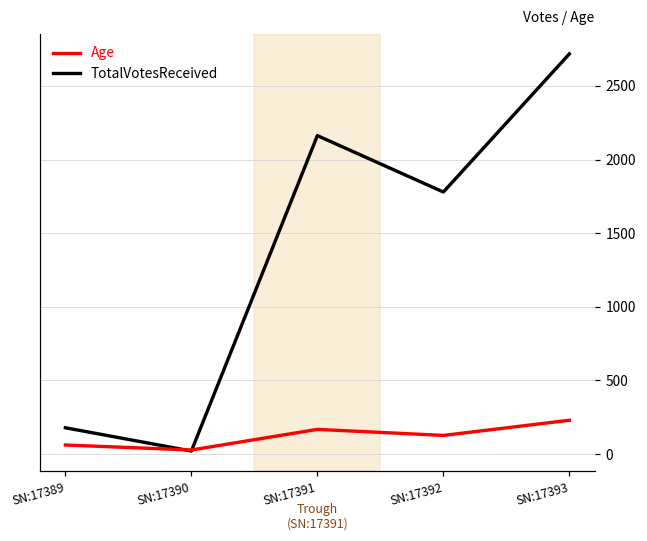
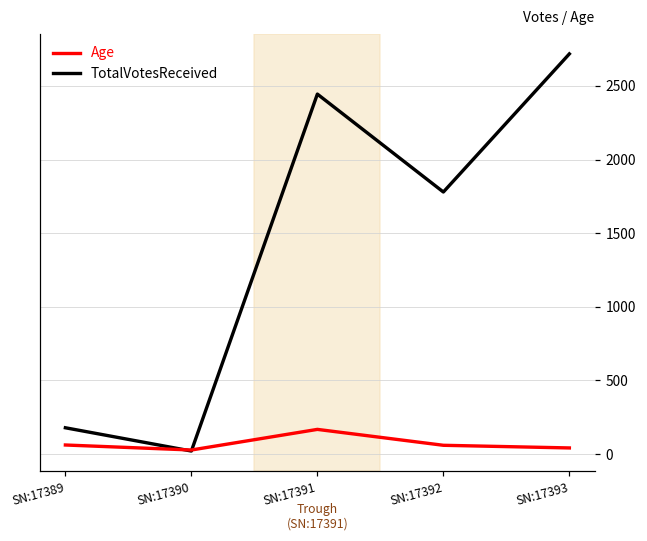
  {
    "TotalVotesReceived": {
      "SN:17389": 180,
-     "SN:17391": 2160,
+     "SN:17391": 2450,
      "SN:17392": 1780,
      "SN:17393": 2720
    },
    "Age": {
      "SN:17389": 60,
      "SN:17391": 170,
-     "SN:17392": 130,
-     "SN:17393": 230
+     "SN:17392": 60,
+     "SN:17393": 40
    }
  }
